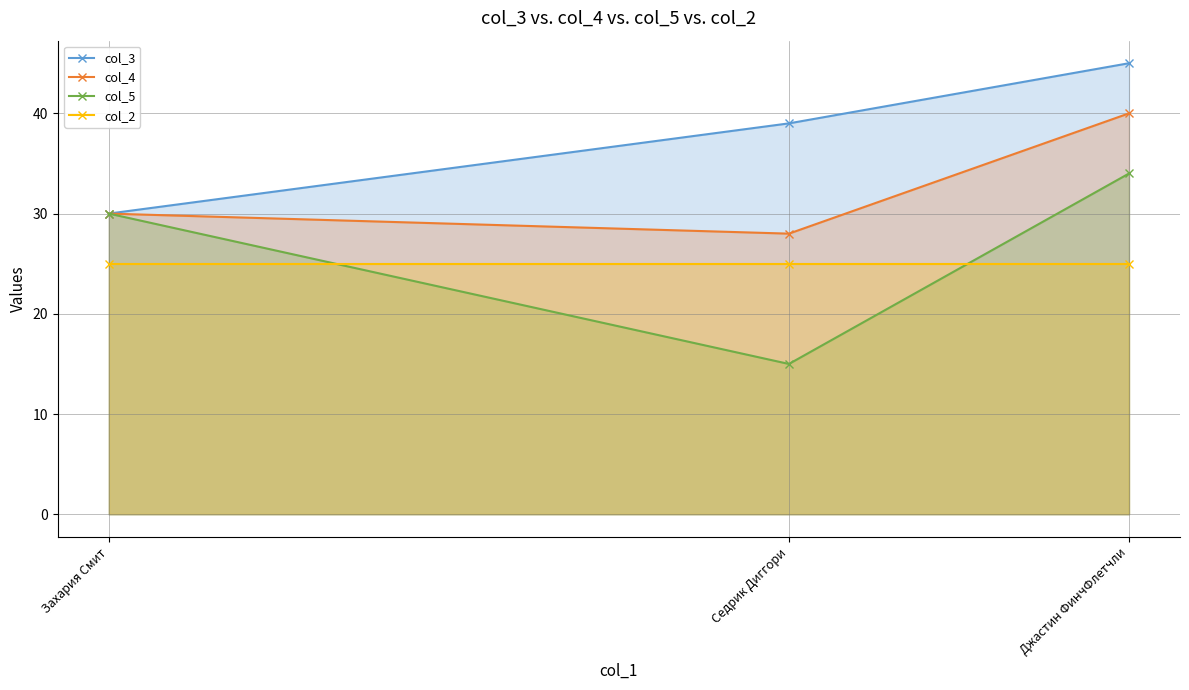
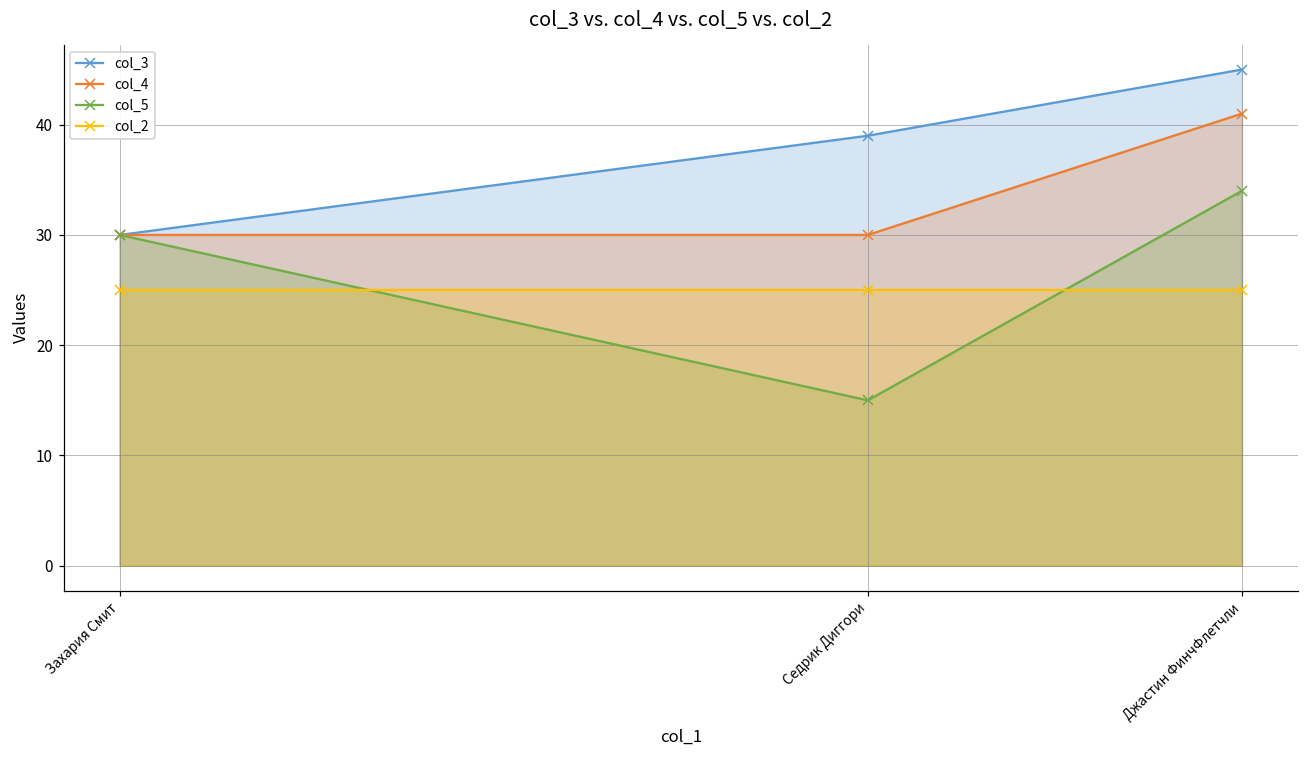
  {
    "col_3": {
      "Седрик Диггори": 39,
      "Джастин ФинчФлетчли": 45
    },
    "col_4": {
-     "Седрик Диггори": 28,
-     "Джастин ФинчФлетчли": 40
+     "Седрик Диггори": 30,
+     "Джастин ФинчФлетчли": 41
    },
    "col_5": {
      "Седрик Диггори": 15,
      "Джастин ФинчФлетчли": 34
    },
    "col_2": {
      "Захария Смит": 25,
      "Седрик Диггори": 25,
      "Джастин ФинчФлетчли": 25
    }
  }
